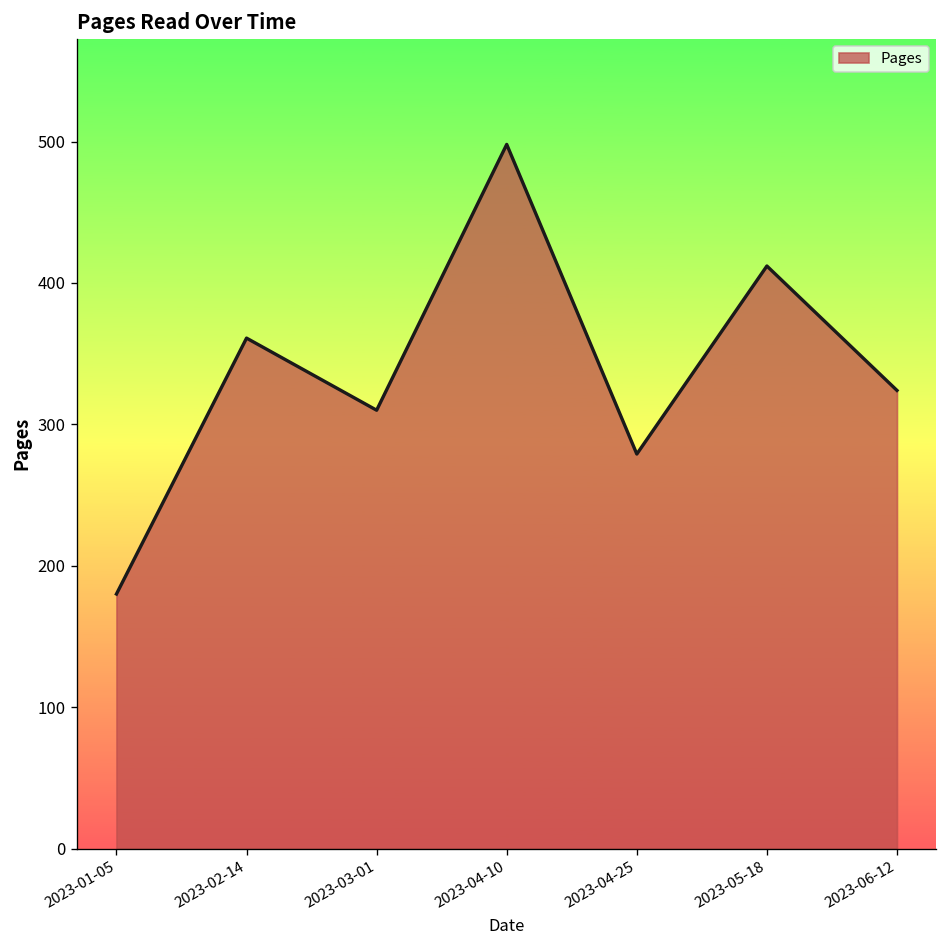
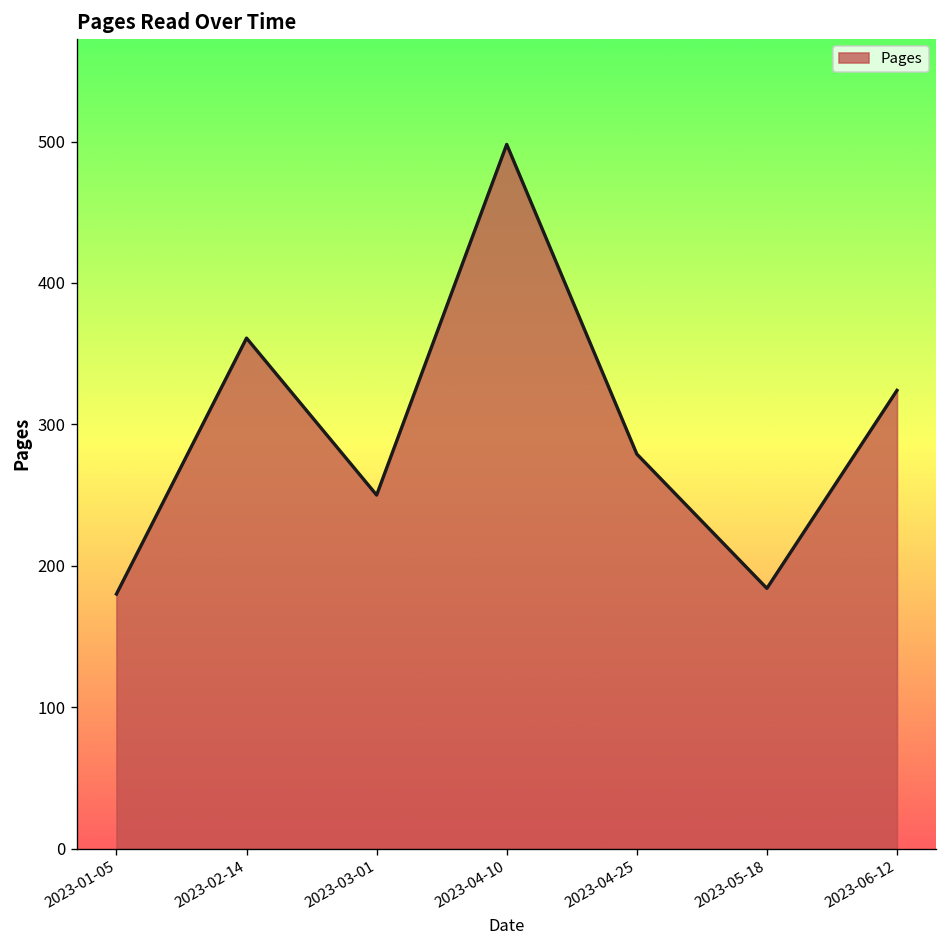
  {
    "2023-01-05": 180,
    "2023-02-14": 361,
-   "2023-03-01": 310,
+   "2023-03-01": 250,
    "2023-04-10": 498,
    "2023-04-25": 279,
-   "2023-05-18": 412,
+   "2023-05-18": 184,
    "2023-06-12": 324
  }
